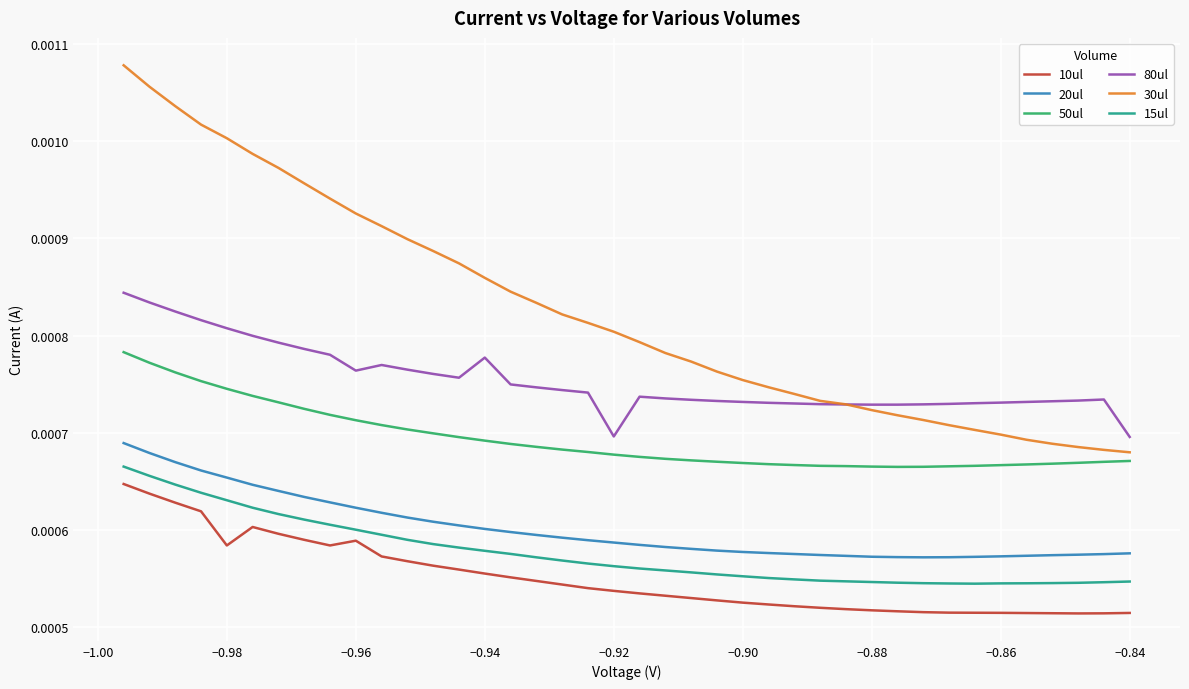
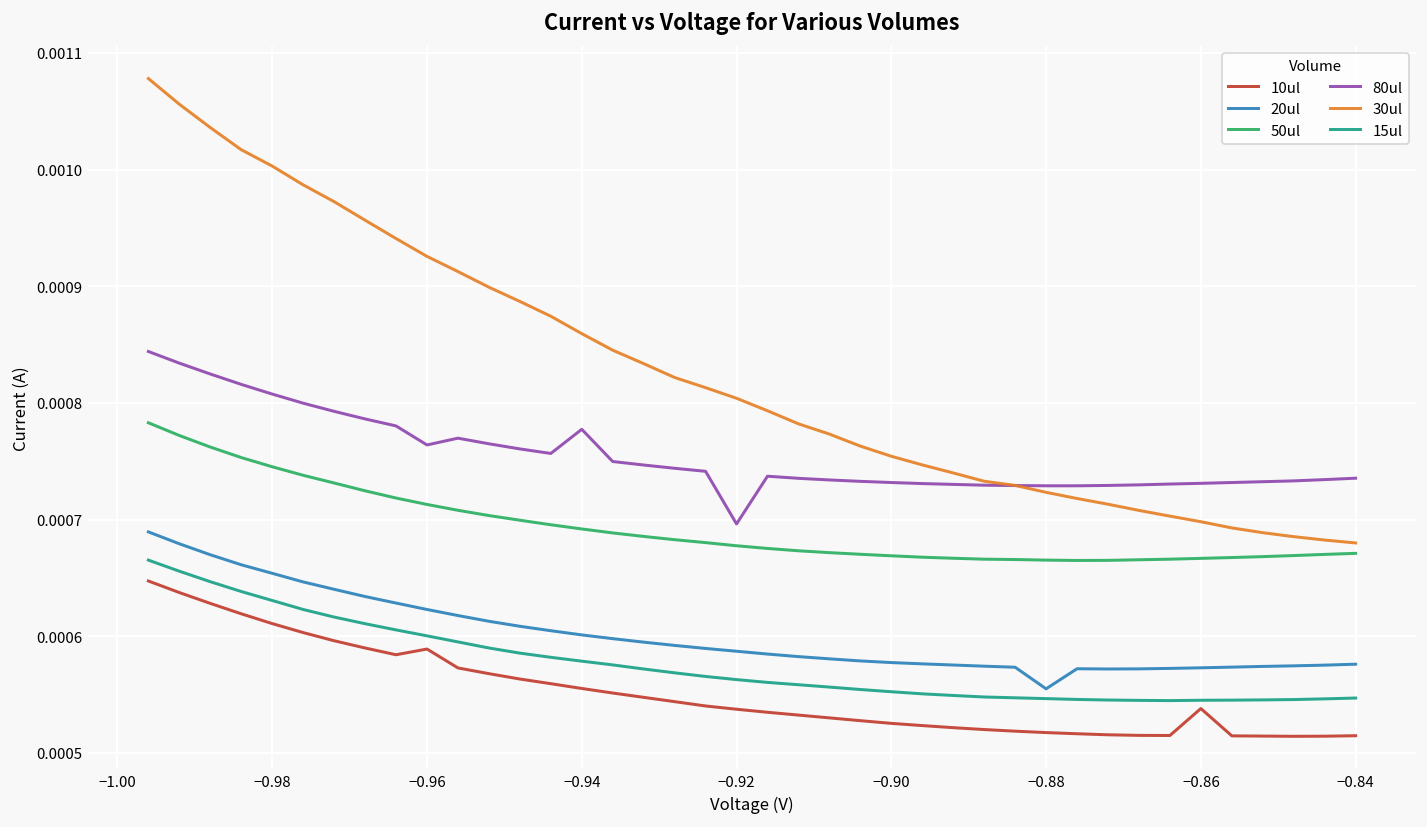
  {
    "10ul": {
-     "−0.98": 0.00058,
+     "−0.98": 0.00061,
      "−0.96": 0.00059,
      "−0.94": 0.00056,
      "−0.92": 0.00054,
      "−0.90": 0.00053,
      "−0.88": 0.00052,
-     "−0.86": 0.00051,
+     "−0.86": 0.00054,
      "−0.84": 0.00051
    },
    "20ul": {
      "−0.98": 0.00065,
      "−0.96": 0.00062,
      "−0.94": 0.00060,
      "−0.92": 0.00059,
      "−0.90": 0.00058,
-     "−0.88": 0.00057,
+     "−0.88": 0.00056,
      "−0.86": 0.00057,
      "−0.84": 0.00058
    },
    "80ul": {
      "−0.98": 0.00081,
      "−0.96": 0.00076,
      "−0.94": 0.00078,
      "−0.92": 0.00070,
      "−0.90": 0.00073,
      "−0.88": 0.00073,
      "−0.86": 0.00073,
-     "−0.84": 0.00070
+     "−0.84": 0.00074
    },
    "30ul": {
      "−0.98": 0.00100,
      "−0.96": 0.00093,
      "−0.94": 0.00086,
      "−0.92": 0.00080,
      "−0.90": 0.00075,
      "−0.88": 0.00072,
      "−0.86": 0.00070,
      "−0.84": 0.00068
    }
  }
